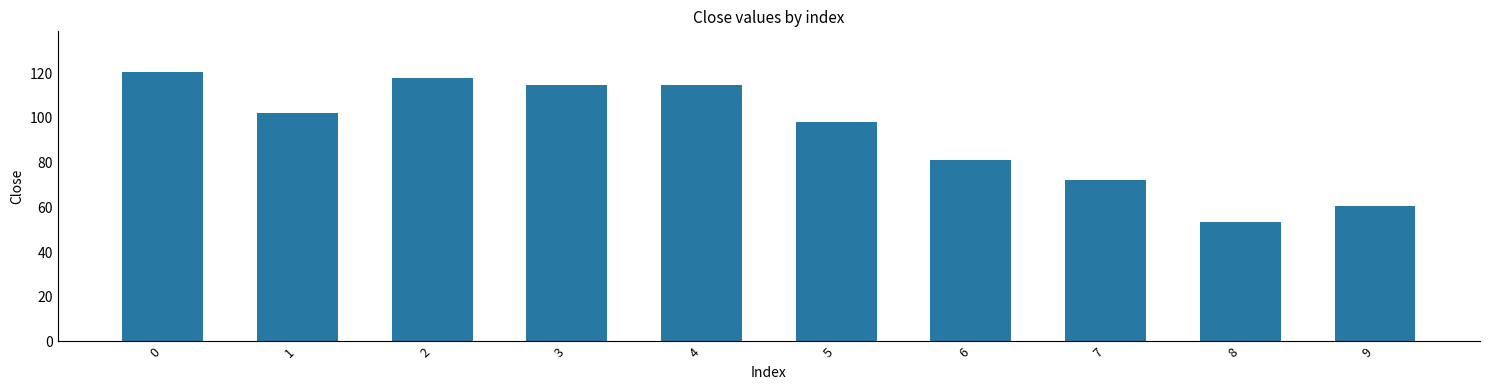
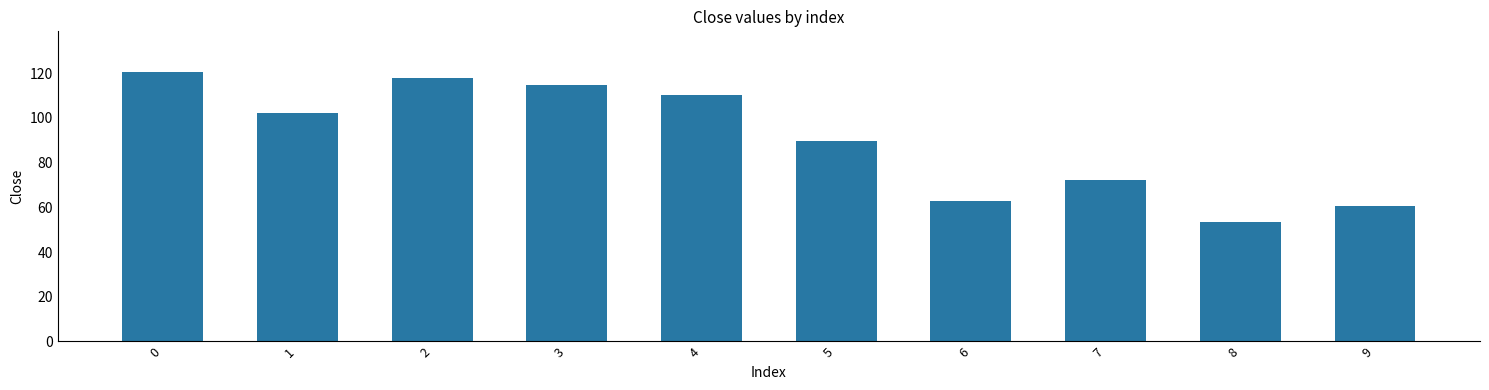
  {
    "0": 121,
    "1": 102,
    "2": 118,
    "3": 115,
-   "4": 115,
-   "5": 98,
-   "6": 81,
+   "4": 110,
+   "5": 90,
+   "6": 63,
    "7": 72,
    "8": 53,
    "9": 61
  }
